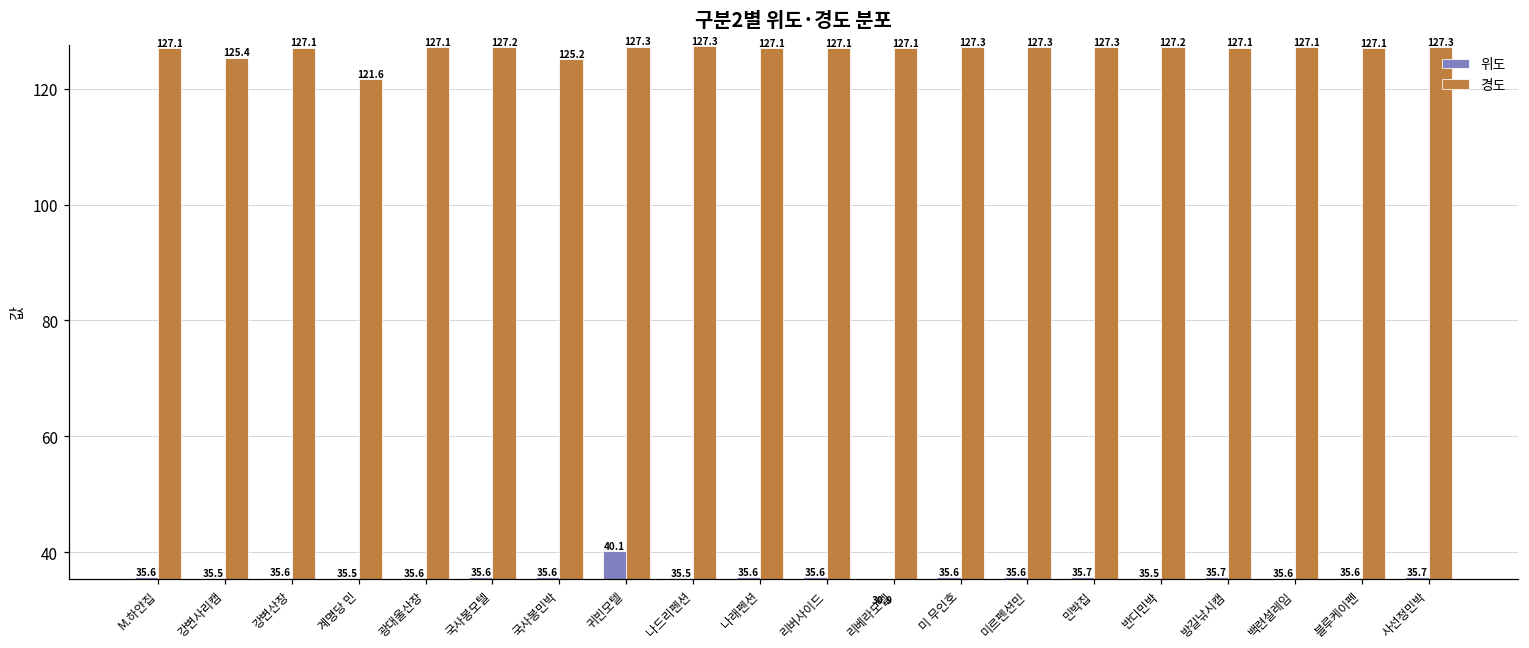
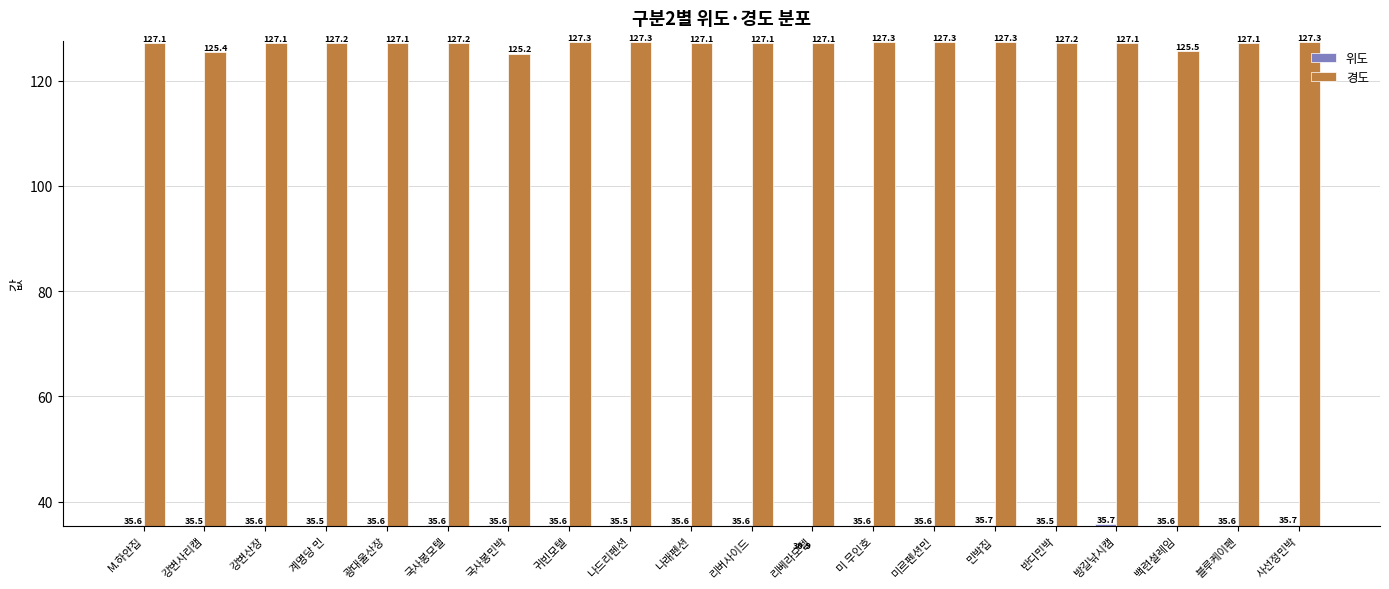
  {
    "위도": {
      "M.하얀집": 35.6,
      "강변사리캠": 35.5,
      "강변산장": 35.6,
      "계명당 민": 35.5,
      "광대울산장": 35.6,
      "국사봉모텔": 35.6,
      "국사봉민박": 35.6,
-     "귀빈모텔": 40.1,
+     "귀빈모텔": 35.6,
      "나드리펜션": 35.5,
      "나래펜션": 35.6,
      "리버사이드": 35.6,
      "미 무인호": 35.6,
      "미르펜션민": 35.6,
      "민박집": 35.7,
      "반디민박": 35.5,
      "방길낚시캠": 35.7,
      "백련설레임": 35.6,
      "블루케이펜": 35.6,
      "사선정민박": 35.7
    },
    "경도": {
      "M.하얀집": 127.1,
      "강변사리캠": 125.4,
      "강변산장": 127.1,
-     "계명당 민": 121.6,
+     "계명당 민": 127.2,
      "광대울산장": 127.1,
      "국사봉모텔": 127.2,
      "국사봉민박": 125.2,
      "귀빈모텔": 127.3,
      "나드리펜션": 127.3,
      "나래펜션": 127.1,
      "리버사이드": 127.1,
      "리베라모텔": 127.1,
      "미 무인호": 127.3,
      "미르펜션민": 127.3,
      "민박집": 127.3,
      "반디민박": 127.2,
      "방길낚시캠": 127.1,
-     "백련설레임": 127.1,
+     "백련설레임": 125.5,
      "블루케이펜": 127.1,
      "사선정민박": 127.3
    }
  }
